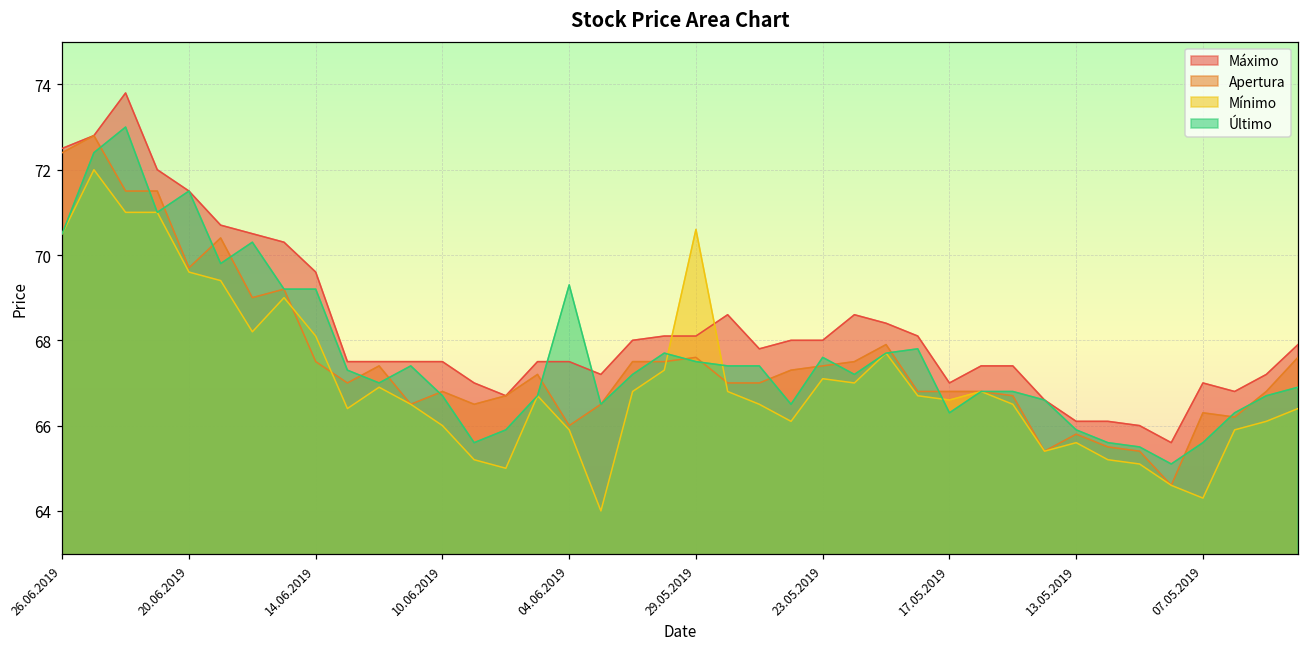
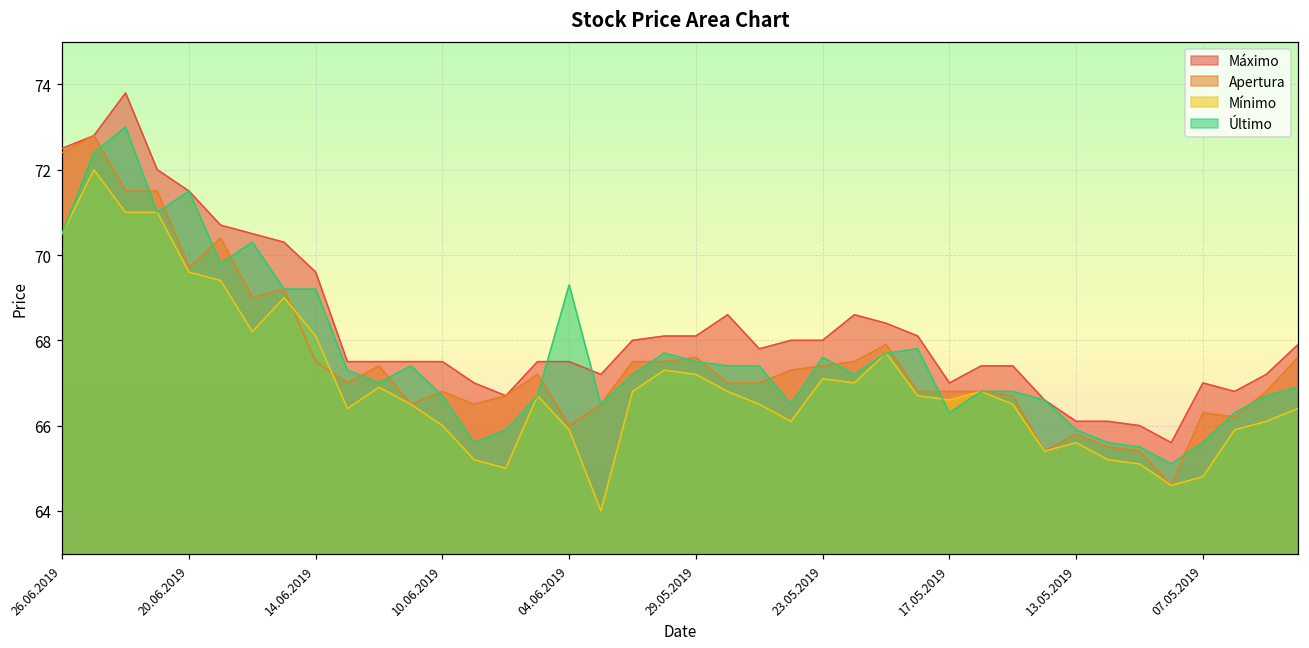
  {
    "Mínimo": {
      "20.06.2019": 69.6,
      "14.06.2019": 68.1,
      "10.06.2019": 66.0,
      "04.06.2019": 65.9,
-     "29.05.2019": 70.6,
+     "29.05.2019": 67.2,
      "23.05.2019": 67.1,
      "17.05.2019": 66.6,
      "13.05.2019": 65.6,
-     "07.05.2019": 64.3
+     "07.05.2019": 64.8
    },
    "Último": {
      "14.06.2019": 69.2,
      "10.06.2019": 66.7,
      "04.06.2019": 69.3,
      "29.05.2019": 67.5,
      "23.05.2019": 67.6,
      "17.05.2019": 66.3,
      "13.05.2019": 65.9,
      "07.05.2019": 65.6
    }
  }
